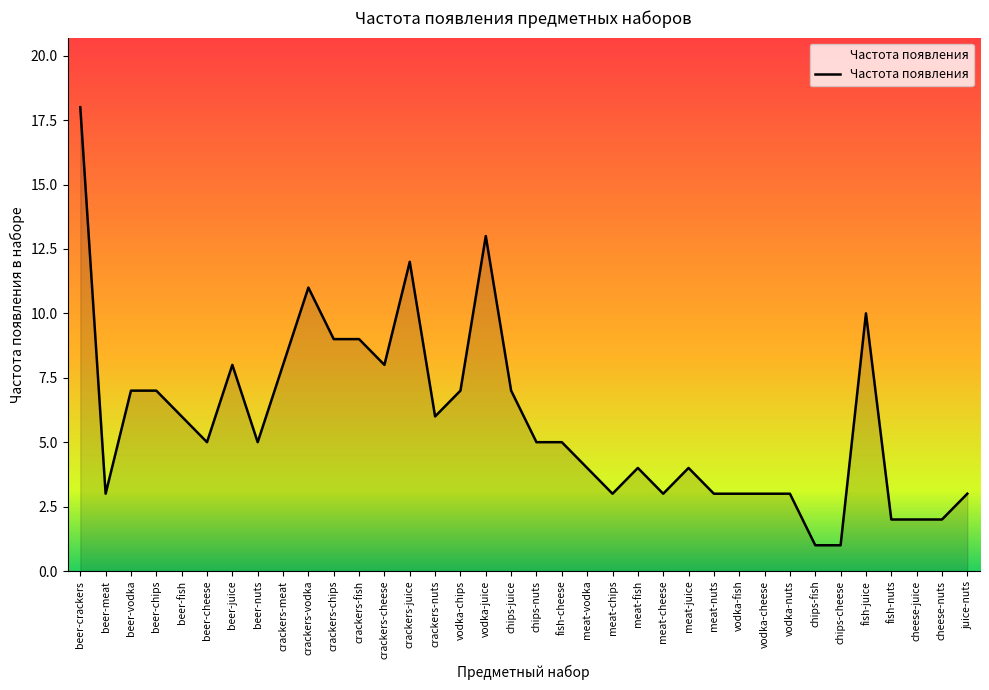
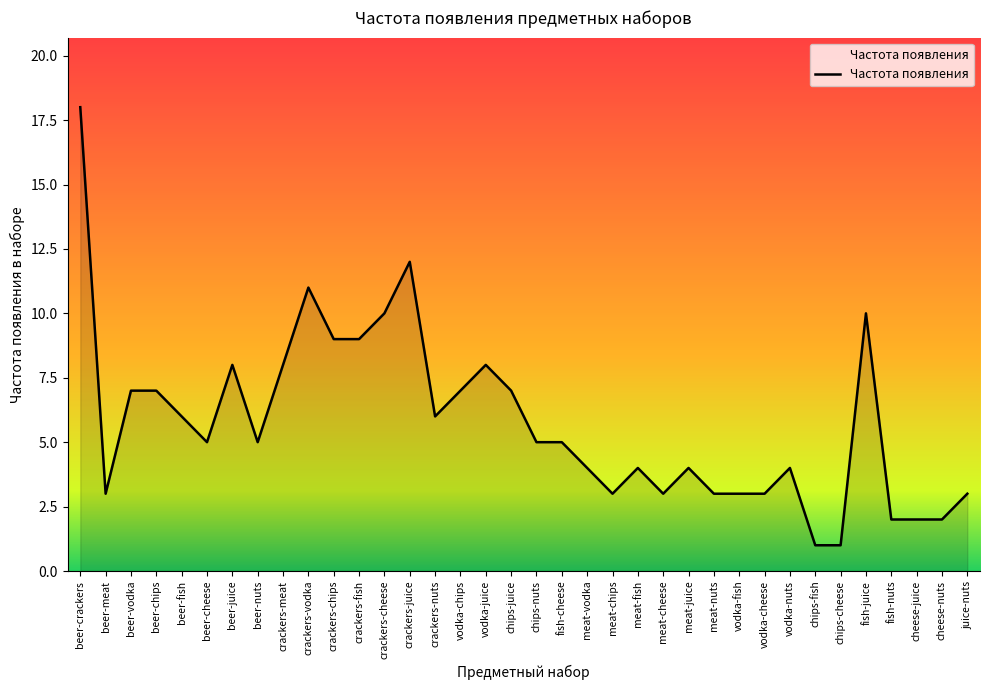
  {
    "beer-crackers": 18,
    "beer-meat": 3,
    "beer-vodka": 7,
    "beer-chips": 7,
    "beer-fish": 6,
    "beer-cheese": 5,
    "beer-juice": 8,
    "beer-nuts": 5,
    "crackers-meat": 8,
    "crackers-vodka": 11,
    "crackers-chips": 9,
    "crackers-fish": 9,
-   "crackers-cheese": 8,
+   "crackers-cheese": 10,
    "crackers-juice": 12,
    "crackers-nuts": 6,
    "vodka-chips": 7,
-   "vodka-juice": 13,
+   "vodka-juice": 8,
    "chips-juice": 7,
    "chips-nuts": 5,
    "fish-cheese": 5,
    "meat-vodka": 4,
    "meat-chips": 3,
    "meat-fish": 4,
    "meat-cheese": 3,
    "meat-juice": 4,
    "meat-nuts": 3,
    "vodka-fish": 3,
    "vodka-cheese": 3,
-   "vodka-nuts": 3,
+   "vodka-nuts": 4,
    "chips-fish": 1,
    "chips-cheese": 1,
    "fish-juice": 10,
    "fish-nuts": 2,
    "cheese-juice": 2,
    "cheese-nuts": 2,
    "juice-nuts": 3
  }
